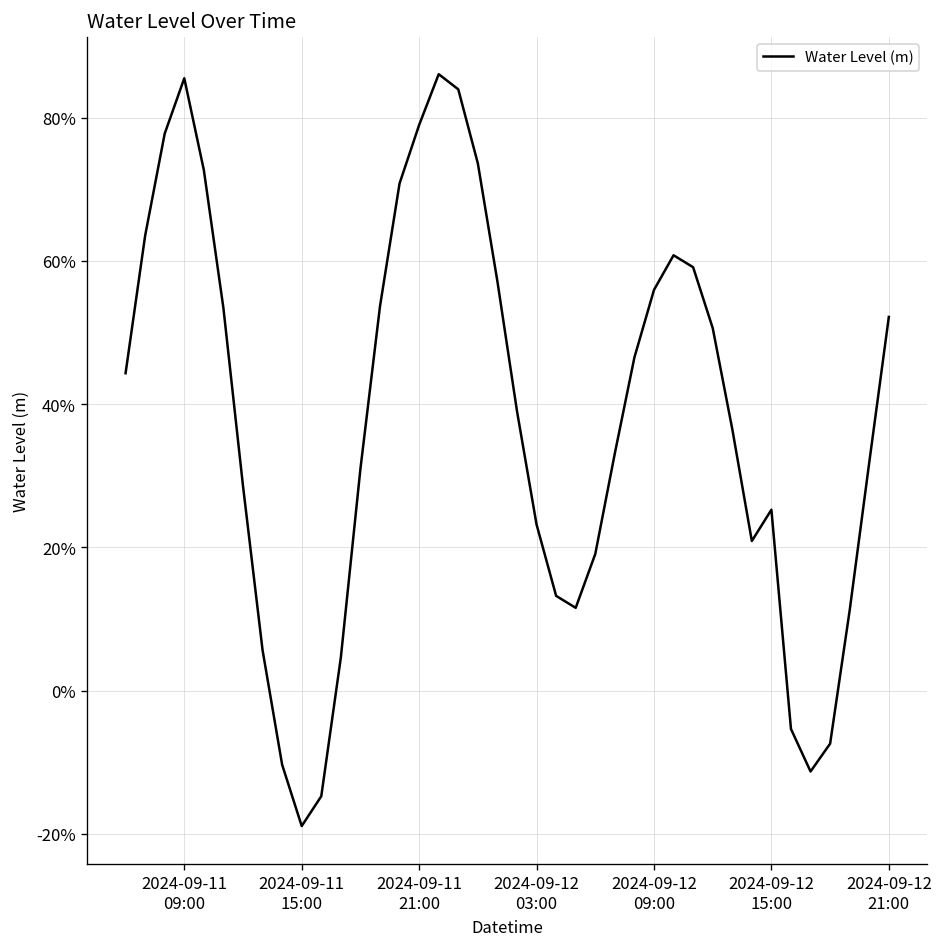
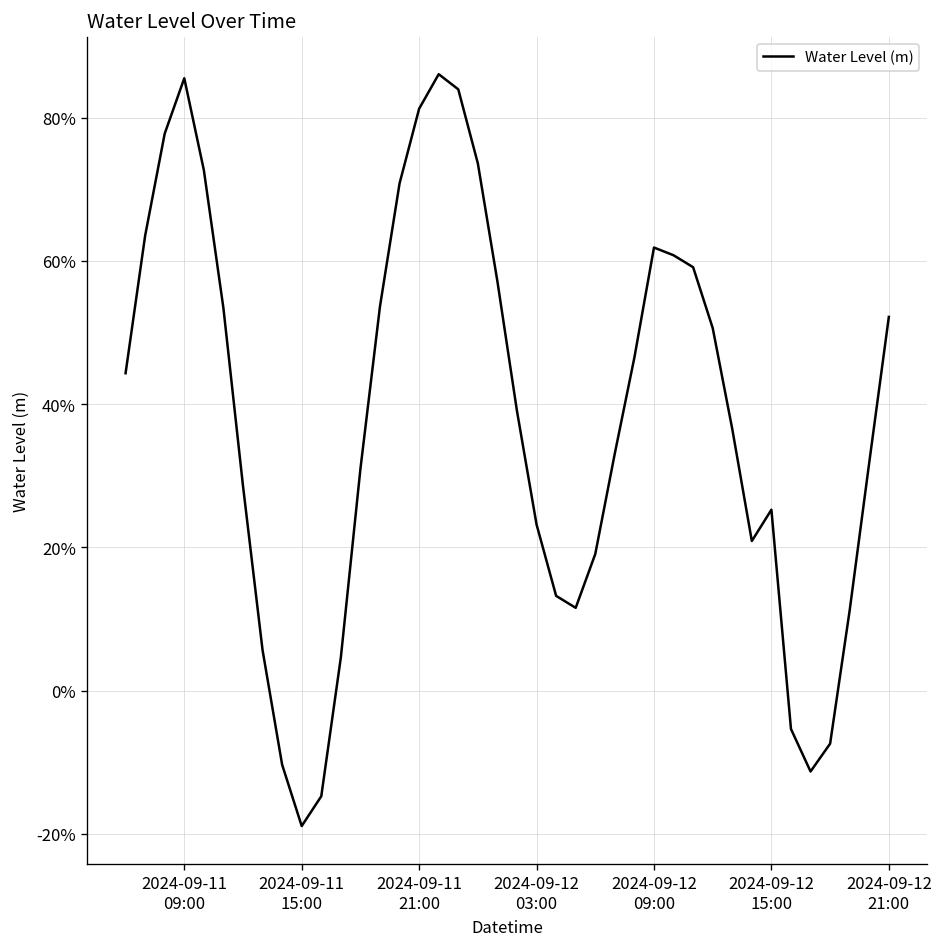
  {
    "2024-09-11 09:00": "85%",
    "2024-09-11 15:00": "-19%",
-   "2024-09-11 21:00": "79%",
+   "2024-09-11 21:00": "81%",
    "2024-09-12 03:00": "23%",
-   "2024-09-12 09:00": "56%",
+   "2024-09-12 09:00": "62%",
    "2024-09-12 15:00": "25%",
    "2024-09-12 21:00": "52%"
  }
